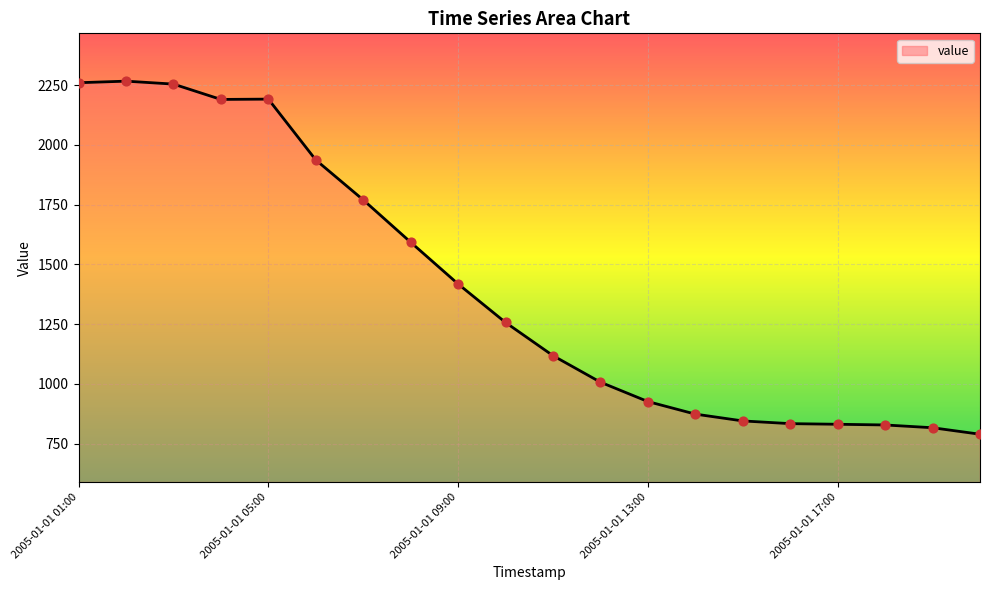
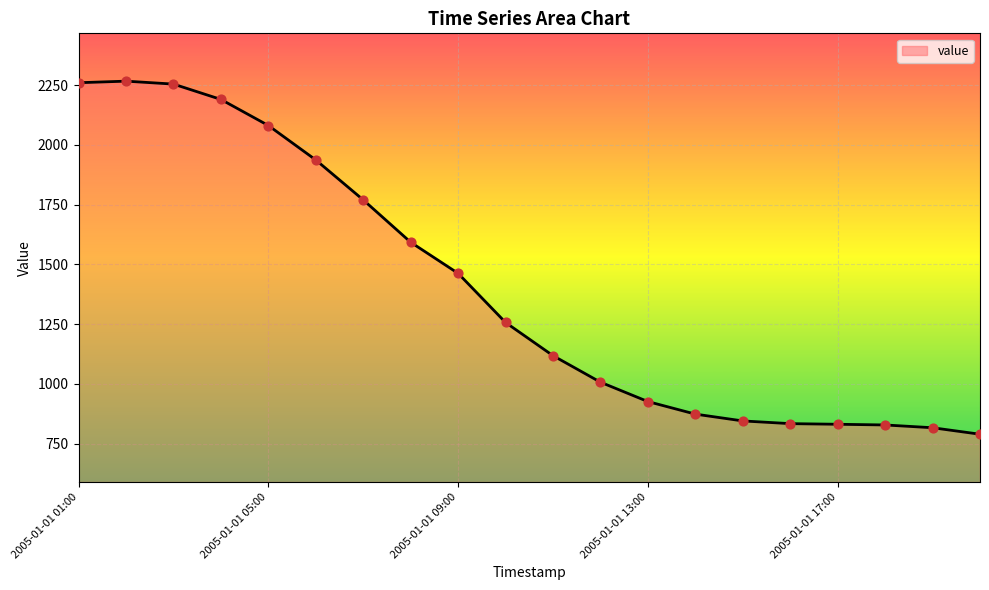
  {
    "2005-01-01 01:00": 2260,
-   "2005-01-01 05:00": 2190,
-   "2005-01-01 09:00": 1420,
+   "2005-01-01 05:00": 2080,
+   "2005-01-01 09:00": 1460,
    "2005-01-01 13:00": 930,
    "2005-01-01 17:00": 830
  }
